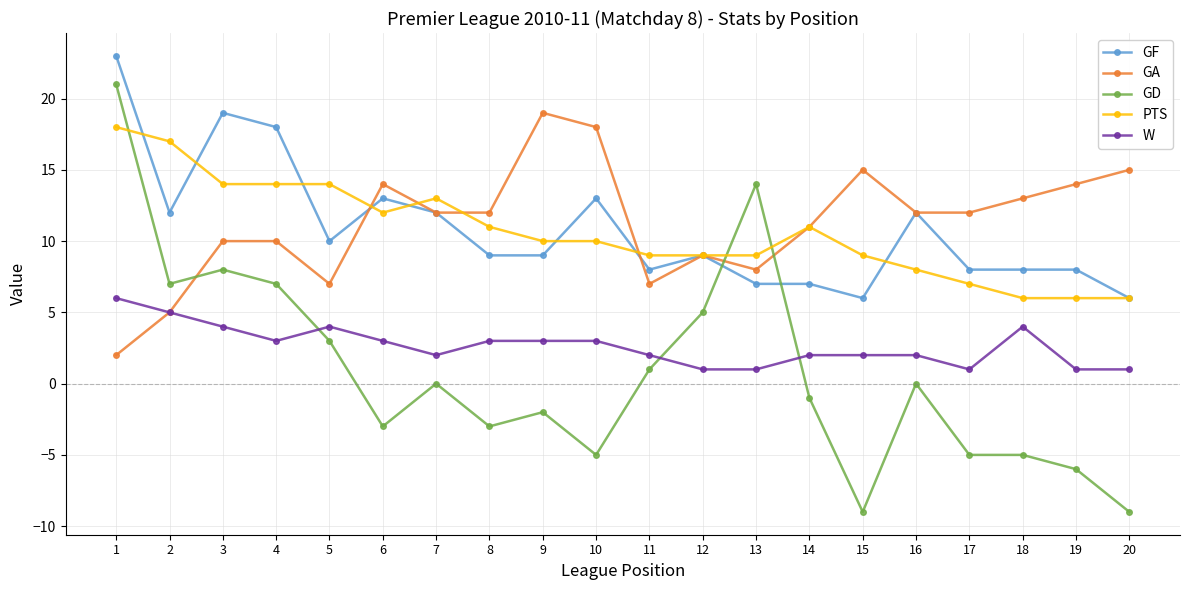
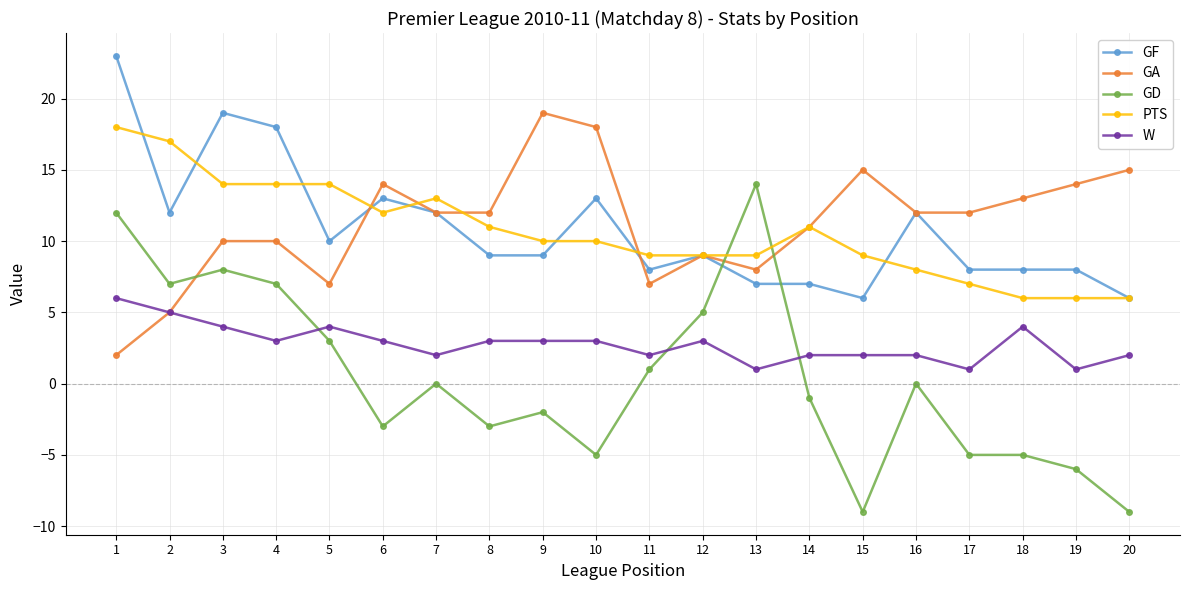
  {
    "GF": {
      "1": 23,
      "2": 12,
      "3": 19,
      "4": 18,
      "5": 10,
      "6": 13,
      "8": 9,
      "9": 9,
      "10": 13,
      "11": 8,
      "13": 7,
      "14": 7,
      "15": 6,
      "17": 8,
      "18": 8,
      "19": 8
    },
    "GA": {
      "1": 2,
      "3": 10,
      "4": 10,
      "5": 7,
      "6": 14,
      "8": 12,
      "9": 19,
      "10": 18,
      "11": 7,
      "13": 8,
      "15": 15,
      "17": 12,
      "18": 13,
      "19": 14,
      "20": 15
    },
    "GD": {
-     "1": 21,
+     "1": 12,
      "2": 7,
      "3": 8,
      "4": 7,
      "5": 3,
      "6": -3,
      "7": 0,
      "8": -3,
      "9": -2,
      "10": -5,
      "11": 1,
      "12": 5,
      "13": 14,
      "14": -1,
      "15": -9,
      "16": 0,
      "17": -5,
      "18": -5,
      "19": -6,
      "20": -9
    },
    "PTS": {
      "1": 18,
      "2": 17,
      "3": 14,
      "4": 14,
      "5": 14,
      "6": 12,
      "7": 13,
      "8": 11,
      "9": 10,
      "10": 10,
      "11": 9,
      "13": 9,
      "15": 9,
      "16": 8,
      "17": 7,
      "18": 6,
      "19": 6
    },
    "W": {
      "1": 6,
      "3": 4,
      "4": 3,
      "5": 4,
      "6": 3,
      "7": 2,
      "8": 3,
      "9": 3,
      "10": 3,
      "11": 2,
-     "12": 1,
+     "12": 3,
      "13": 1,
      "14": 2,
      "15": 2,
      "16": 2,
      "17": 1,
      "18": 4,
      "19": 1,
-     "20": 1
+     "20": 2
    }
  }
